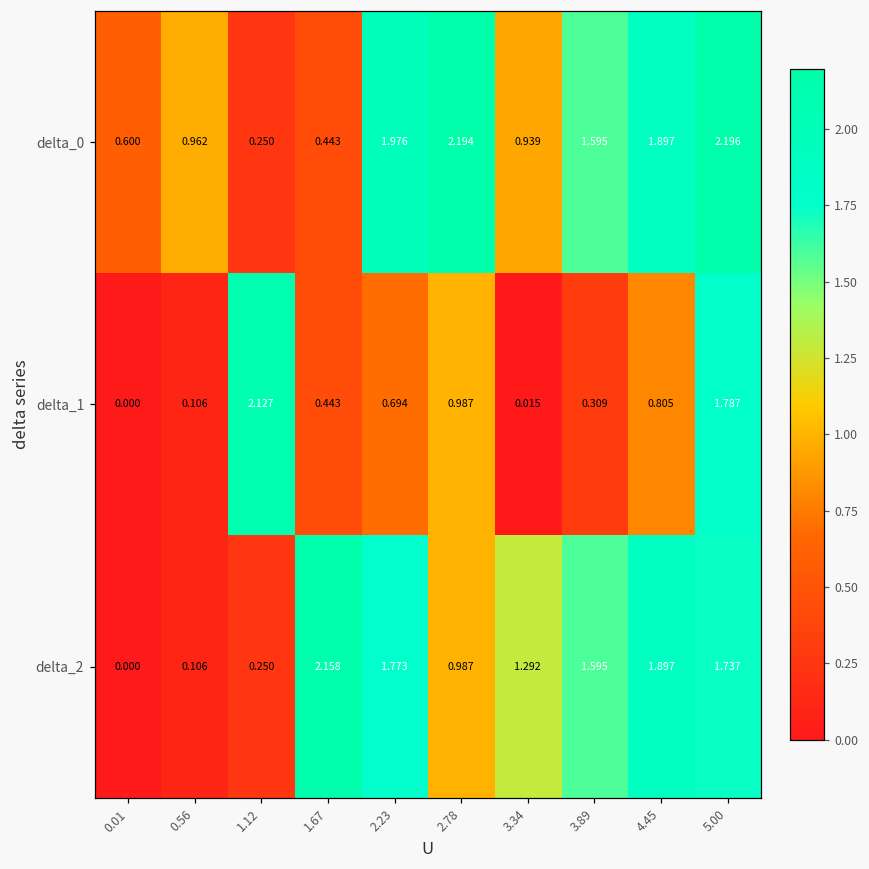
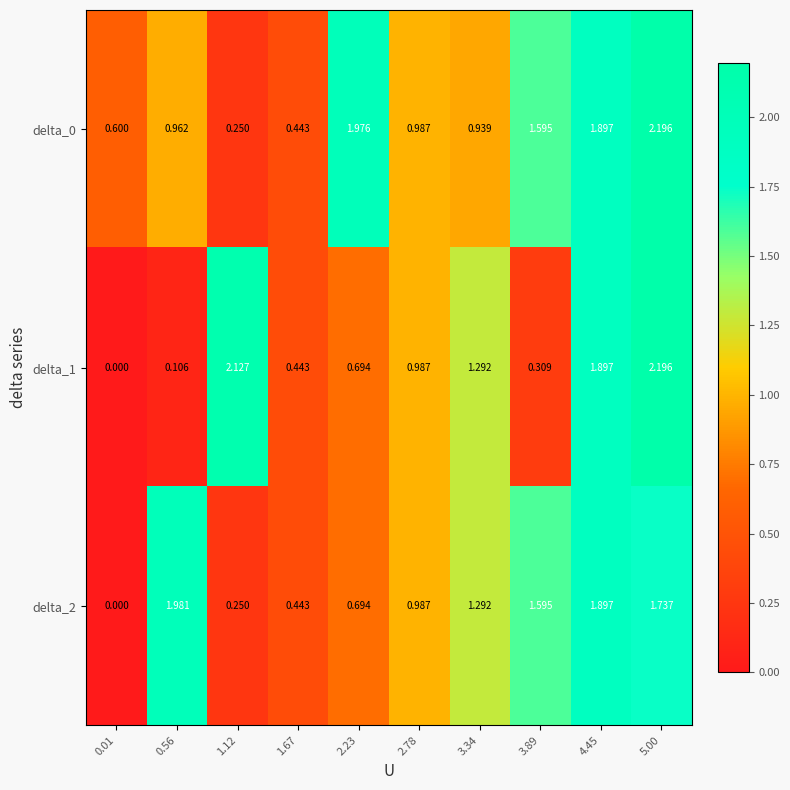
  {
    "delta_0": {
      "0.01": 0.600,
      "0.56": 0.962,
      "1.12": 0.250,
      "1.67": 0.443,
      "2.23": 1.976,
-     "2.78": 2.194,
+     "2.78": 0.987,
      "3.34": 0.939,
      "3.89": 1.595,
      "4.45": 1.897,
      "5.00": 2.196
    },
    "delta_1": {
      "0.01": 0.000,
      "0.56": 0.106,
      "1.12": 2.127,
      "1.67": 0.443,
      "2.23": 0.694,
      "2.78": 0.987,
-     "3.34": 0.015,
+     "3.34": 1.292,
      "3.89": 0.309,
-     "4.45": 0.805,
-     "5.00": 1.787
+     "4.45": 1.897,
+     "5.00": 2.196
    },
    "delta_2": {
      "0.01": 0.000,
-     "0.56": 0.106,
+     "0.56": 1.981,
      "1.12": 0.250,
-     "1.67": 2.158,
-     "2.23": 1.773,
+     "1.67": 0.443,
+     "2.23": 0.694,
      "2.78": 0.987,
      "3.34": 1.292,
      "3.89": 1.595,
      "4.45": 1.897,
      "5.00": 1.737
    }
  }
